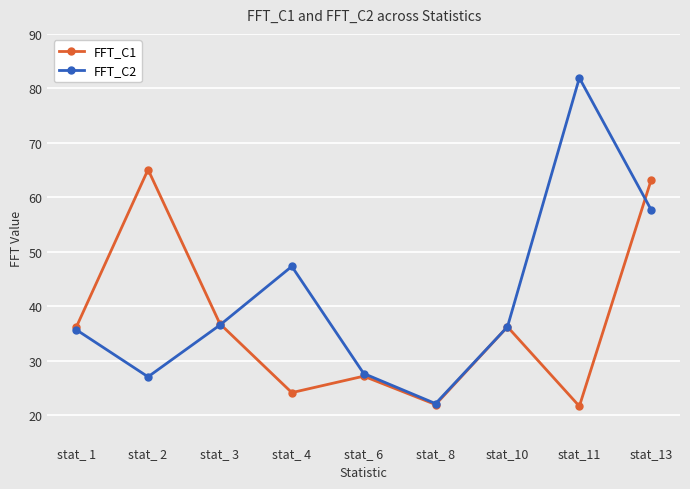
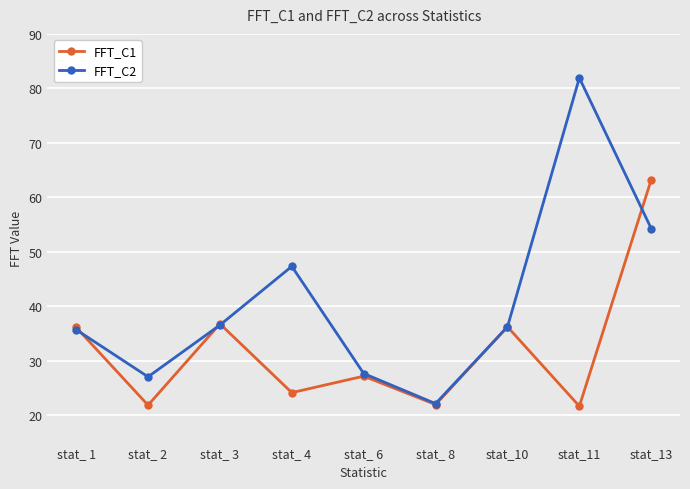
  {
    "FFT_C1": {
-     "stat_ 2": 65,
+     "stat_ 2": 22,
      "stat_ 4": 24,
      "stat_ 6": 27,
      "stat_11": 22,
      "stat_13": 63
    },
    "FFT_C2": {
      "stat_ 2": 27,
      "stat_ 4": 47,
      "stat_ 6": 28,
      "stat_11": 82,
-     "stat_13": 58
+     "stat_13": 54
    }
  }
